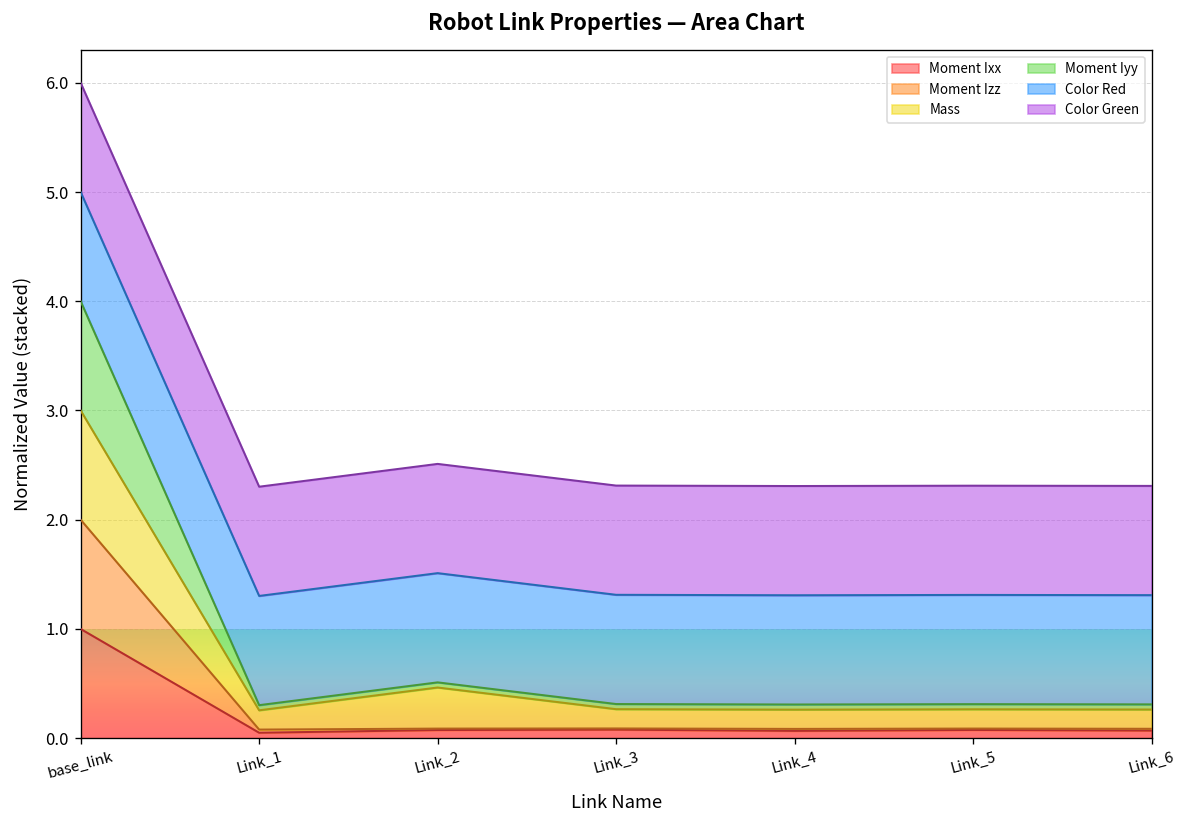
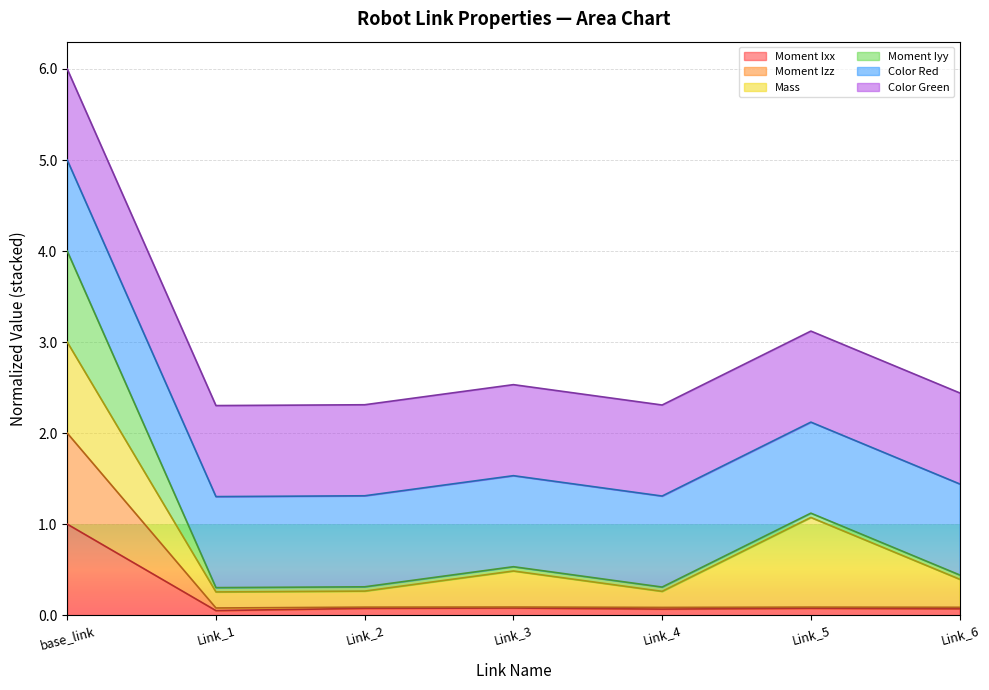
  {
    "Moment Ixx": {
      "base_link": 1.0,
      "Link_1": 0.0
    },
    "Moment Izz": {
      "base_link": 1.0,
      "Link_1": 0.0
    },
    "Mass": {
      "base_link": 1.0,
      "Link_1": 0.2,
-     "Link_2": 0.4,
-     "Link_3": 0.2,
+     "Link_2": 0.2,
+     "Link_3": 0.4,
      "Link_4": 0.2,
-     "Link_5": 0.2,
-     "Link_6": 0.2
+     "Link_5": 1.0,
+     "Link_6": 0.3
    },
    "Moment Iyy": {
      "base_link": 1.0,
      "Link_1": 0.0,
      "Link_2": 0.0,
      "Link_3": 0.0,
      "Link_4": 0.0,
      "Link_5": 0.0,
      "Link_6": 0.0
    },
    "Color Red": {
      "base_link": 1.0,
      "Link_1": 1.0,
      "Link_2": 1.0,
      "Link_3": 1.0,
      "Link_4": 1.0,
      "Link_5": 1.0,
      "Link_6": 1.0
    },
    "Color Green": {
      "base_link": 1.0,
      "Link_1": 1.0,
      "Link_2": 1.0,
      "Link_3": 1.0,
      "Link_4": 1.0,
      "Link_5": 1.0,
      "Link_6": 1.0
    }
  }
